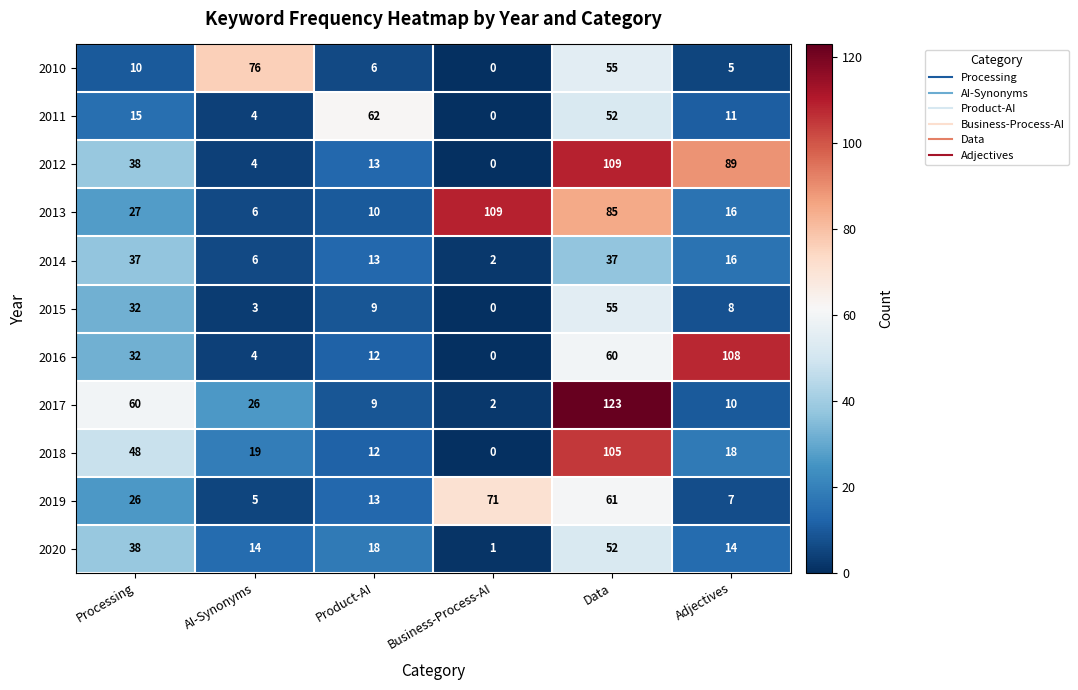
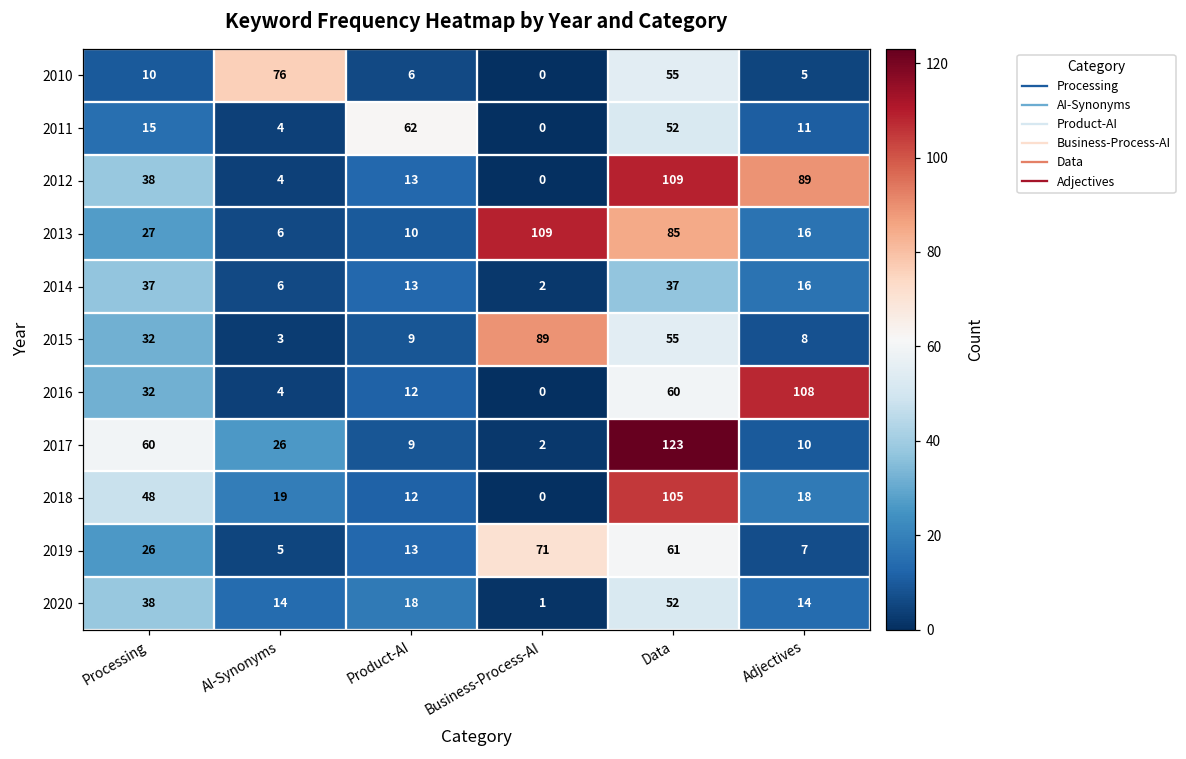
  {
    "2010": {
      "Processing": 10,
      "AI-Synonyms": 76,
      "Product-AI": 6,
      "Business-Process-AI": 0,
      "Data": 55,
      "Adjectives": 5
    },
    "2011": {
      "Processing": 15,
      "AI-Synonyms": 4,
      "Product-AI": 62,
      "Business-Process-AI": 0,
      "Data": 52,
      "Adjectives": 11
    },
    "2012": {
      "Processing": 38,
      "AI-Synonyms": 4,
      "Product-AI": 13,
      "Business-Process-AI": 0,
      "Data": 109,
      "Adjectives": 89
    },
    "2013": {
      "Processing": 27,
      "AI-Synonyms": 6,
      "Product-AI": 10,
      "Business-Process-AI": 109,
      "Data": 85,
      "Adjectives": 16
    },
    "2014": {
      "Processing": 37,
      "AI-Synonyms": 6,
      "Product-AI": 13,
      "Business-Process-AI": 2,
      "Data": 37,
      "Adjectives": 16
    },
    "2015": {
      "Processing": 32,
      "AI-Synonyms": 3,
      "Product-AI": 9,
-     "Business-Process-AI": 0,
+     "Business-Process-AI": 89,
      "Data": 55,
      "Adjectives": 8
    },
    "2016": {
      "Processing": 32,
      "AI-Synonyms": 4,
      "Product-AI": 12,
      "Business-Process-AI": 0,
      "Data": 60,
      "Adjectives": 108
    },
    "2017": {
      "Processing": 60,
      "AI-Synonyms": 26,
      "Product-AI": 9,
      "Business-Process-AI": 2,
      "Data": 123,
      "Adjectives": 10
    },
    "2018": {
      "Processing": 48,
      "AI-Synonyms": 19,
      "Product-AI": 12,
      "Business-Process-AI": 0,
      "Data": 105,
      "Adjectives": 18
    },
    "2019": {
      "Processing": 26,
      "AI-Synonyms": 5,
      "Product-AI": 13,
      "Business-Process-AI": 71,
      "Data": 61,
      "Adjectives": 7
    },
    "2020": {
      "Processing": 38,
      "AI-Synonyms": 14,
      "Product-AI": 18,
      "Business-Process-AI": 1,
      "Data": 52,
      "Adjectives": 14
    }
  }
